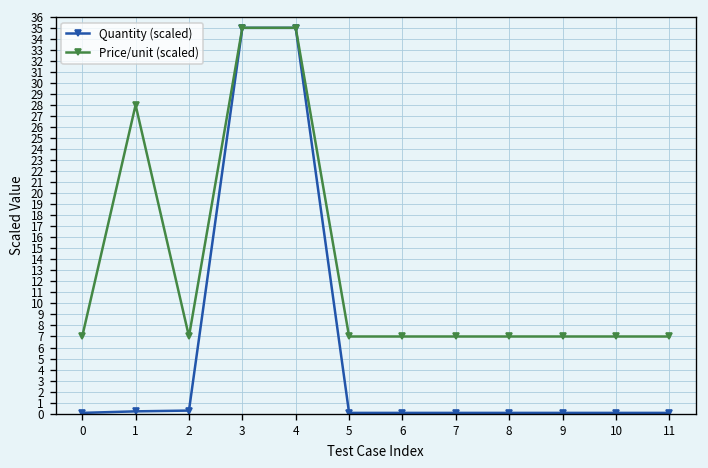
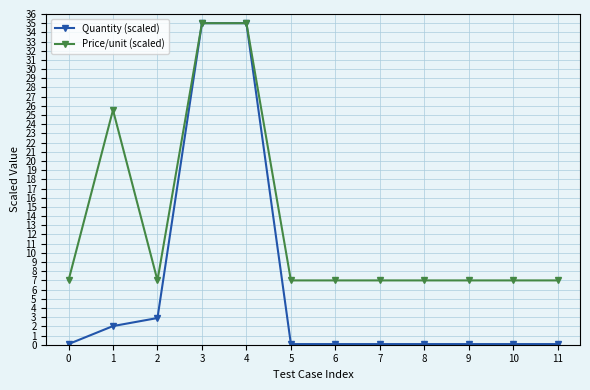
  {
    "Quantity (scaled)": {
      "0": 0,
-     "1": 0,
-     "2": 0,
+     "1": 2,
+     "2": 3,
      "5": 0,
      "6": 0,
      "7": 0,
      "8": 0,
      "9": 0,
      "10": 0,
      "11": 0
    },
    "Price/unit (scaled)": {
      "0": 7,
-     "1": 28,
+     "1": 26,
      "2": 7,
      "5": 7,
      "6": 7,
      "7": 7,
      "8": 7,
      "9": 7,
      "10": 7,
      "11": 7
    }
  }
